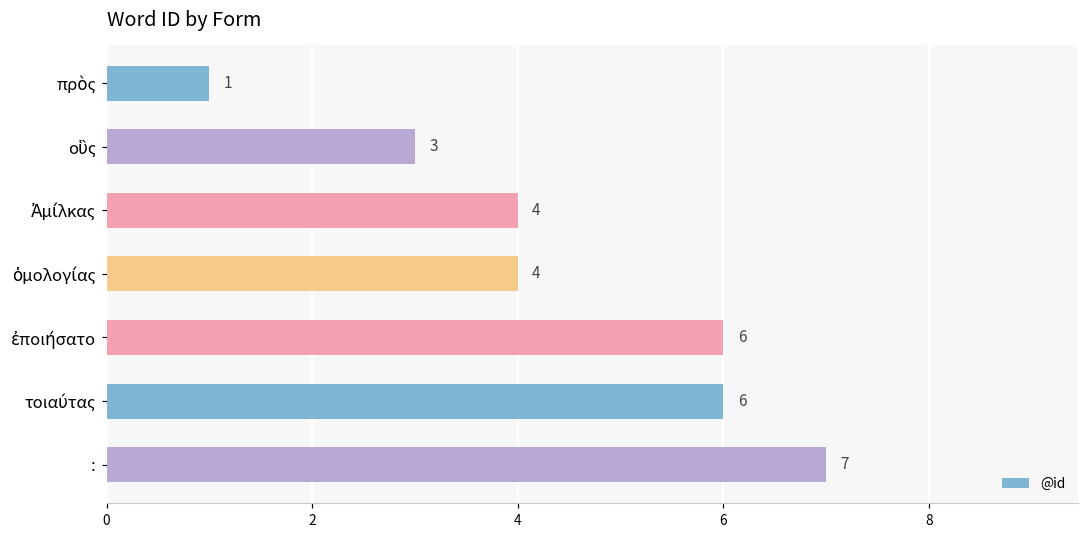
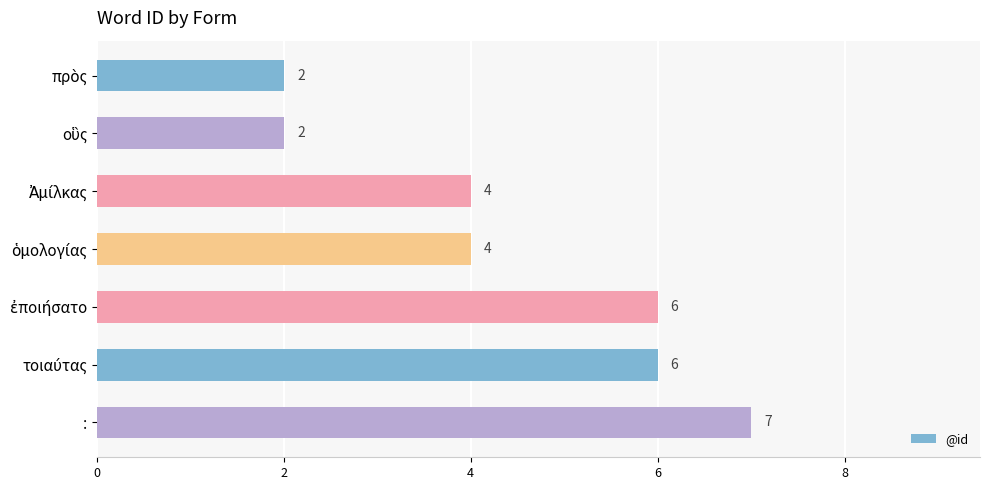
  {
-   "πρὸς": 1,
-   "οὓς": 3,
+   "πρὸς": 2,
+   "οὓς": 2,
    "Ἀμίλκας": 4,
    "ὁμολογίας": 4,
    "ἐποιήσατο": 6,
    "τοιαύτας": 6,
    ":": 7
  }
